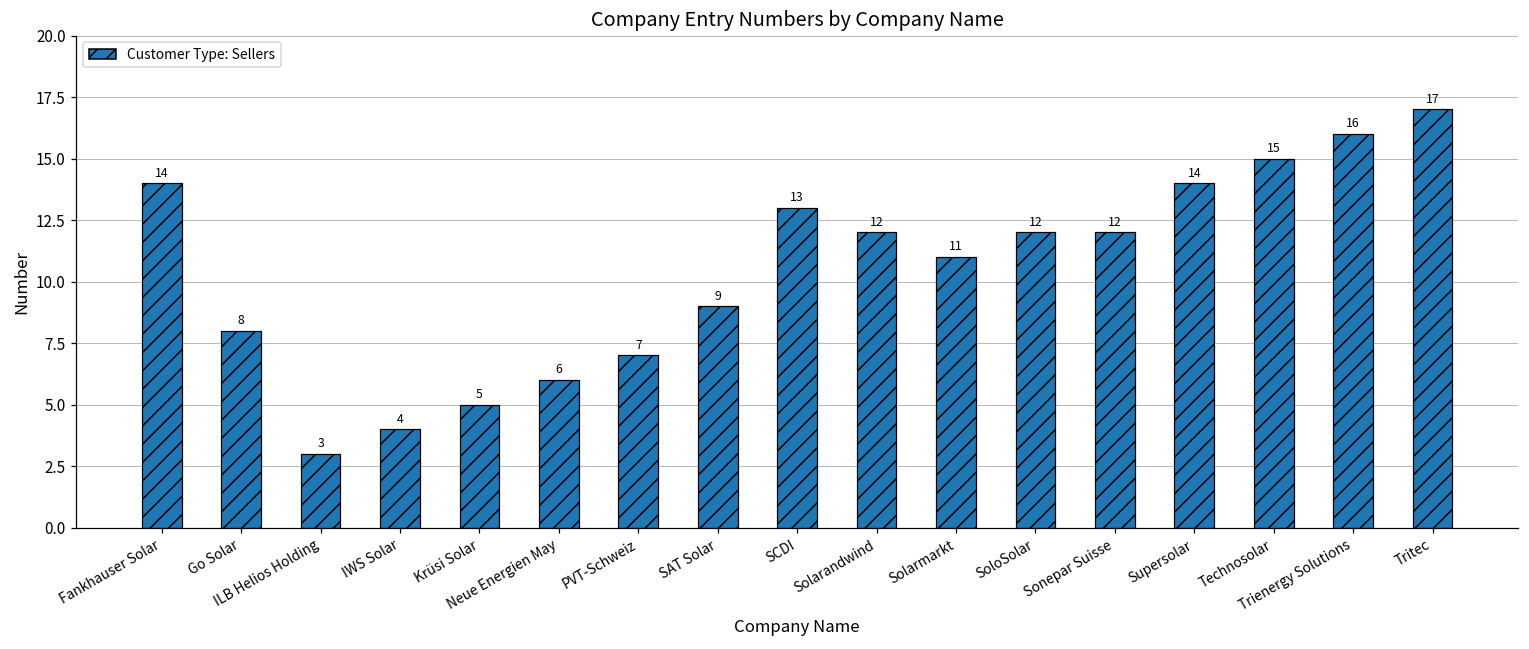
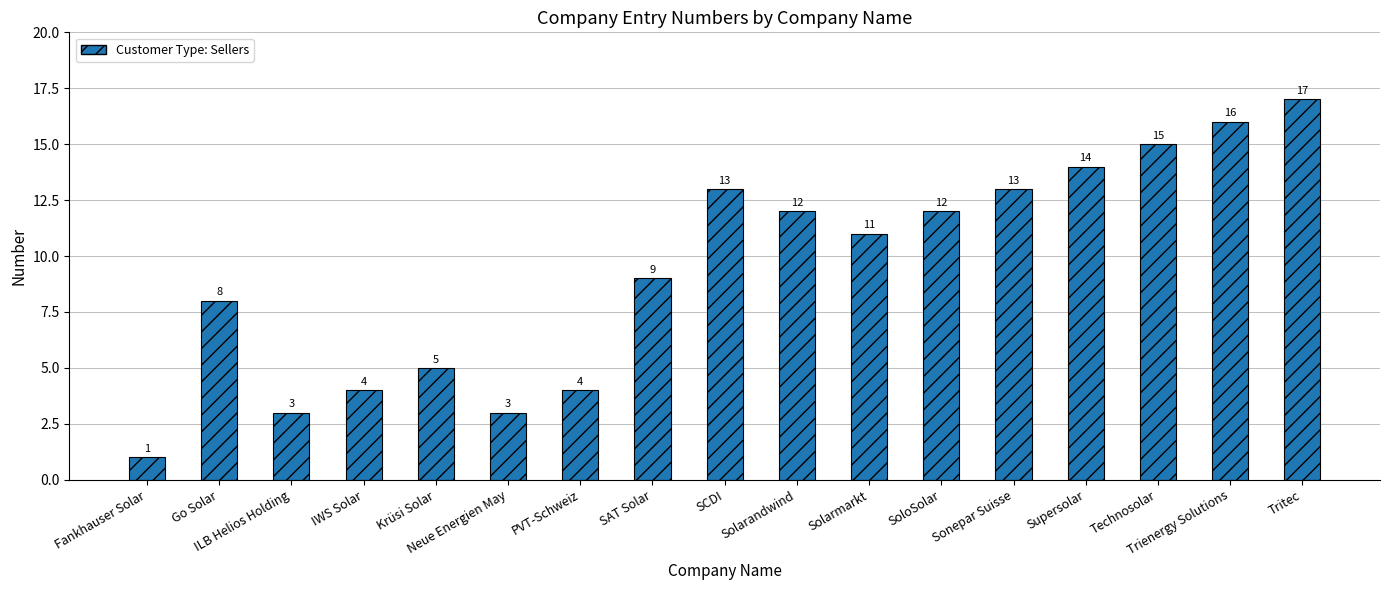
  {
-   "Fankhauser Solar": 14,
+   "Fankhauser Solar": 1,
    "Go Solar": 8,
    "ILB Helios Holding": 3,
    "IWS Solar": 4,
    "Krüsi Solar": 5,
-   "Neue Energien May": 6,
-   "PVT-Schweiz": 7,
+   "Neue Energien May": 3,
+   "PVT-Schweiz": 4,
    "SAT Solar": 9,
    "SCDI": 13,
    "Solarandwind": 12,
    "Solarmarkt": 11,
    "SoloSolar": 12,
-   "Sonepar Suisse": 12,
+   "Sonepar Suisse": 13,
    "Supersolar": 14,
    "Technosolar": 15,
    "Trienergy Solutions": 16,
    "Tritec": 17
  }
